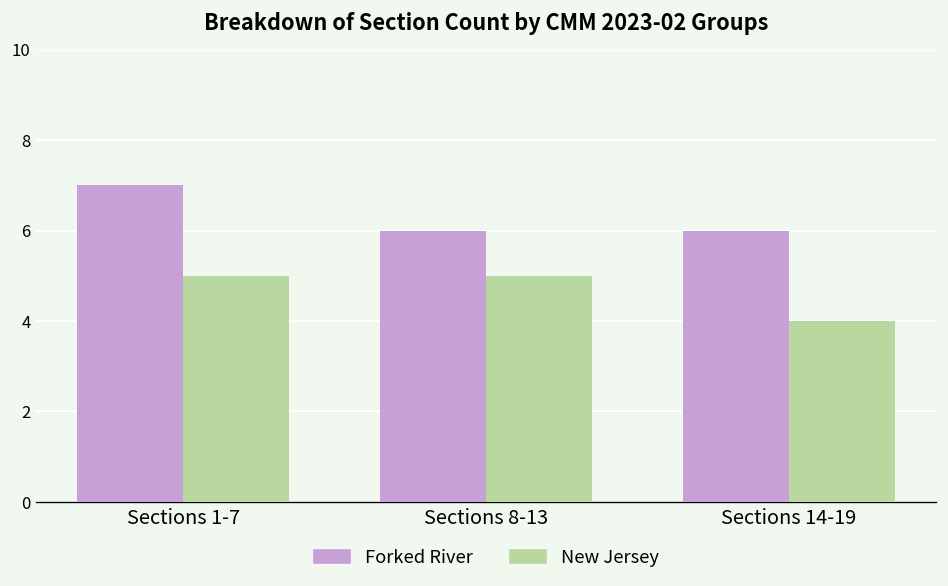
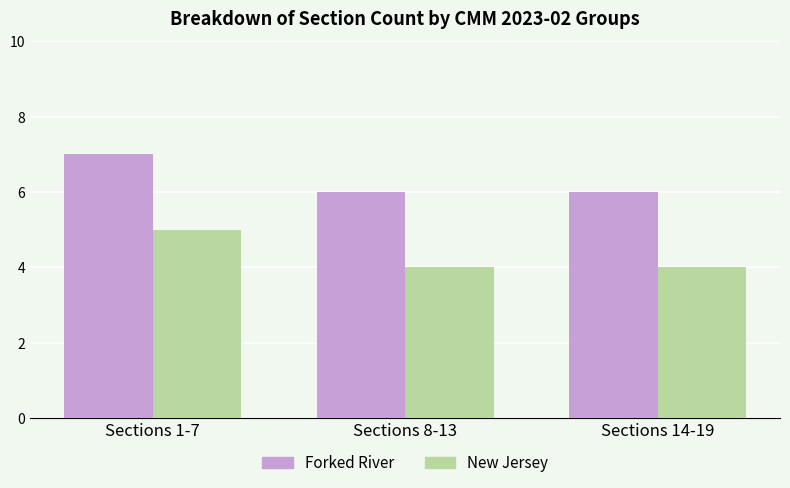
  {
    "Forked River": {
      "Sections 1-7": 7,
      "Sections 8-13": 6,
      "Sections 14-19": 6
    },
    "New Jersey": {
      "Sections 1-7": 5,
-     "Sections 8-13": 5,
+     "Sections 8-13": 4,
      "Sections 14-19": 4
    }
  }
